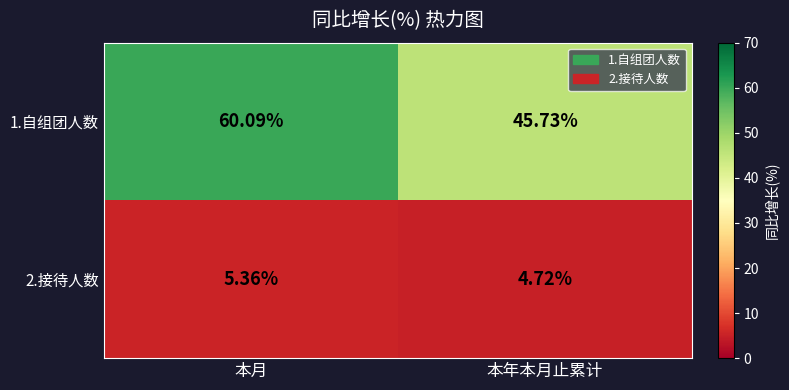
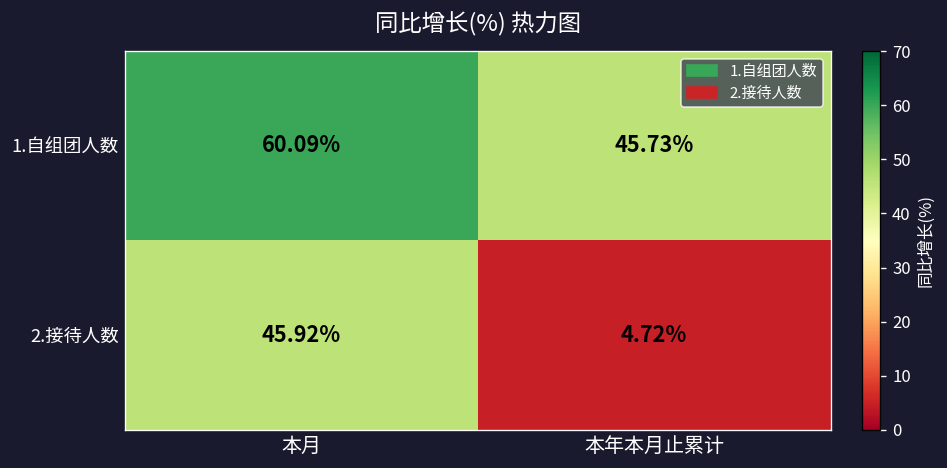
  {
    "1.自组团人数": {
      "本月": "60.09%",
      "本年本月止累计": "45.73%"
    },
    "2.接待人数": {
-     "本月": "5.36%",
+     "本月": "45.92%",
      "本年本月止累计": "4.72%"
    }
  }
